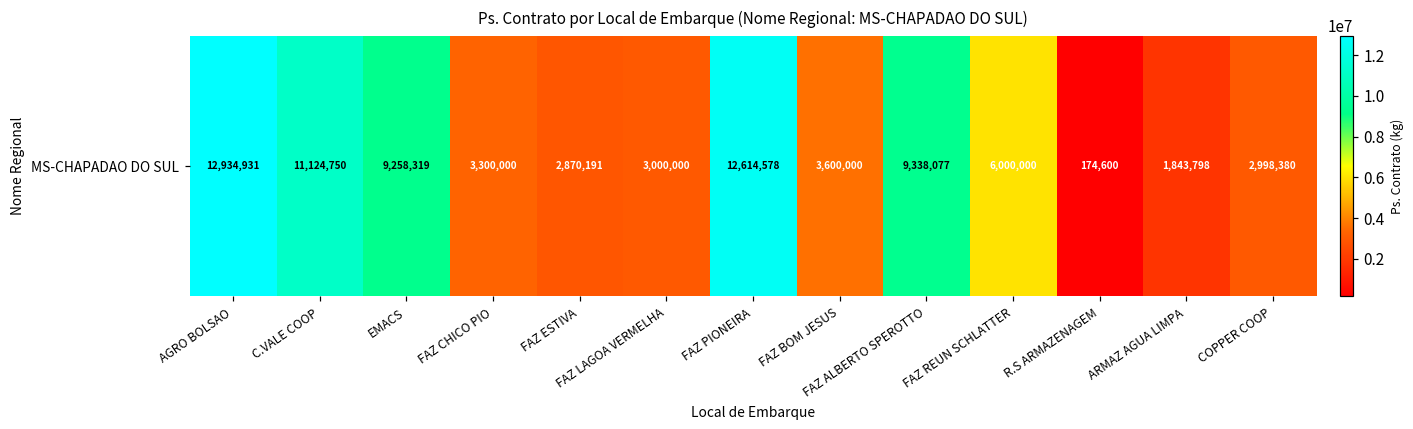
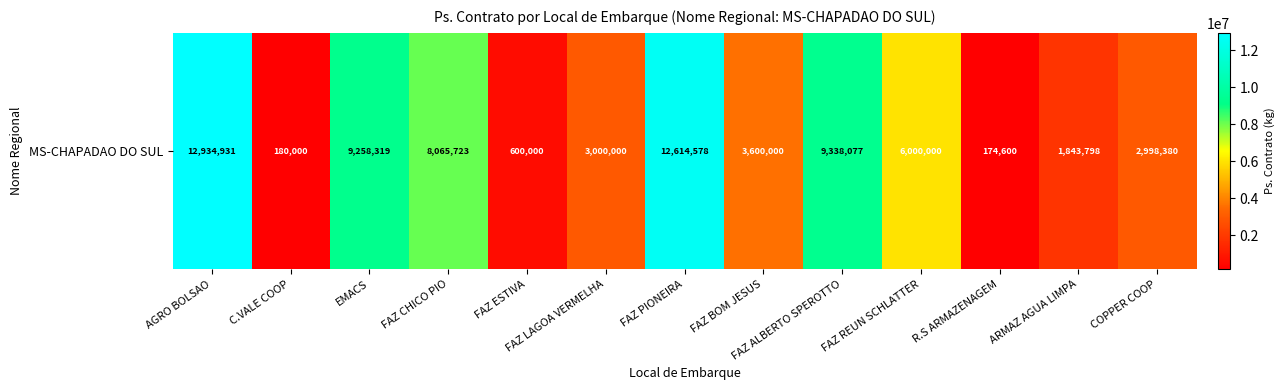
  {
    "MS-CHAPADAO DO SUL": {
      "AGRO BOLSAO": "12,934,931",
-     "C.VALE COOP": "11,124,750",
+     "C.VALE COOP": "180,000",
      "EMACS": "9,258,319",
-     "FAZ CHICO PIO": "3,300,000",
-     "FAZ ESTIVA": "2,870,191",
+     "FAZ CHICO PIO": "8,065,723",
+     "FAZ ESTIVA": "600,000",
      "FAZ LAGOA VERMELHA": "3,000,000",
      "FAZ PIONEIRA": "12,614,578",
      "FAZ BOM JESUS": "3,600,000",
      "FAZ ALBERTO SPEROTTO": "9,338,077",
      "FAZ REUN SCHLATTER": "6,000,000",
      "R.S ARMAZENAGEM": "174,600",
      "ARMAZ AGUA LIMPA": "1,843,798",
      "COPPER COOP": "2,998,380"
    }
  }
